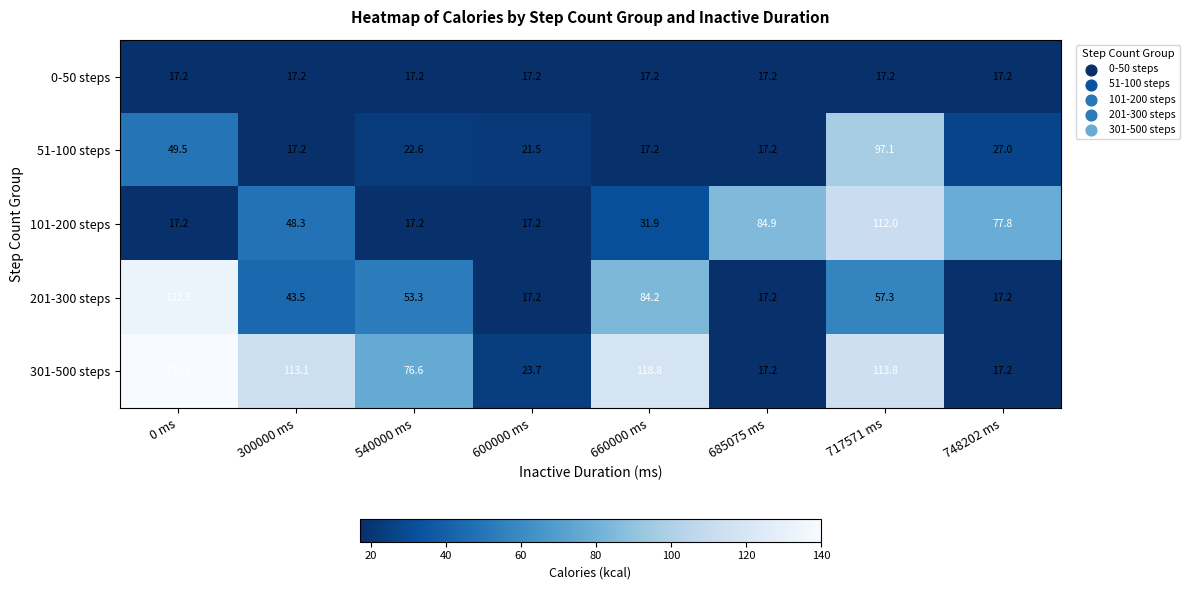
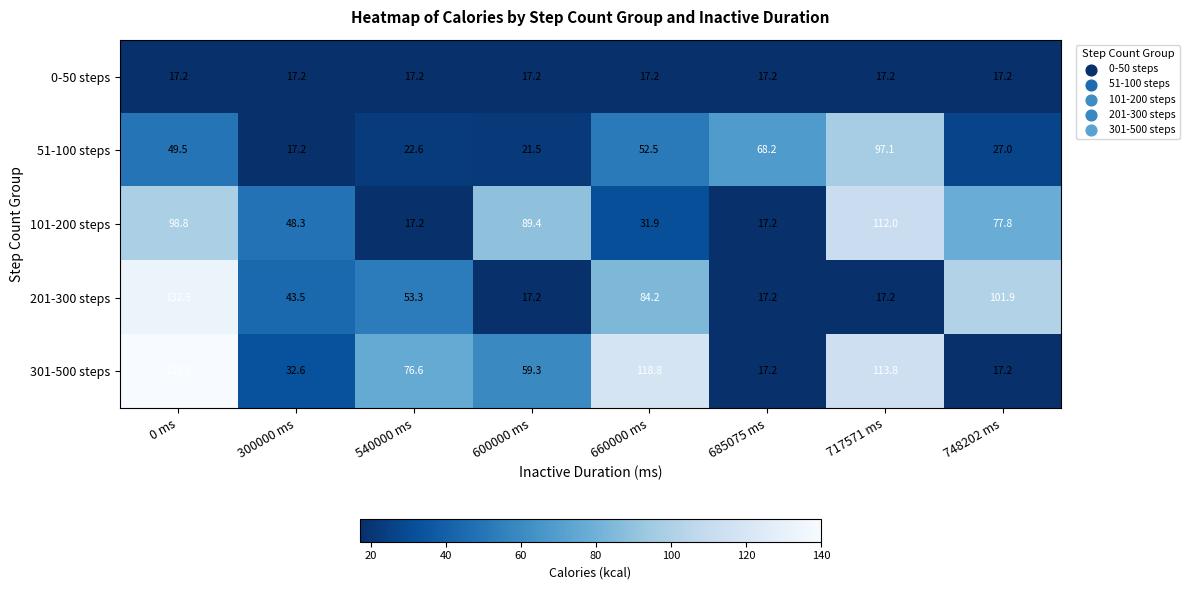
  {
    "0-50 steps": {
      "0 ms": 17.2,
      "300000 ms": 17.2,
      "540000 ms": 17.2,
      "600000 ms": 17.2,
      "660000 ms": 17.2,
      "685075 ms": 17.2,
      "717571 ms": 17.2,
      "748202 ms": 17.2
    },
    "51-100 steps": {
      "0 ms": 49.5,
      "300000 ms": 17.2,
      "540000 ms": 22.6,
      "600000 ms": 21.5,
-     "660000 ms": 17.2,
-     "685075 ms": 17.2,
+     "660000 ms": 52.5,
+     "685075 ms": 68.2,
      "717571 ms": 97.1,
      "748202 ms": 27.0
    },
    "101-200 steps": {
-     "0 ms": 17.2,
+     "0 ms": 98.8,
      "300000 ms": 48.3,
      "540000 ms": 17.2,
-     "600000 ms": 17.2,
+     "600000 ms": 89.4,
      "660000 ms": 31.9,
-     "685075 ms": 84.9,
+     "685075 ms": 17.2,
      "717571 ms": 112.0,
      "748202 ms": 77.8
    },
    "201-300 steps": {
      "300000 ms": 43.5,
      "540000 ms": 53.3,
      "600000 ms": 17.2,
      "660000 ms": 84.2,
      "685075 ms": 17.2,
-     "717571 ms": 57.3,
-     "748202 ms": 17.2
+     "717571 ms": 17.2,
+     "748202 ms": 101.9
    },
    "301-500 steps": {
-     "300000 ms": 113.1,
+     "300000 ms": 32.6,
      "540000 ms": 76.6,
-     "600000 ms": 23.7,
+     "600000 ms": 59.3,
      "685075 ms": 17.2,
      "717571 ms": 113.8,
      "748202 ms": 17.2
    }
  }
